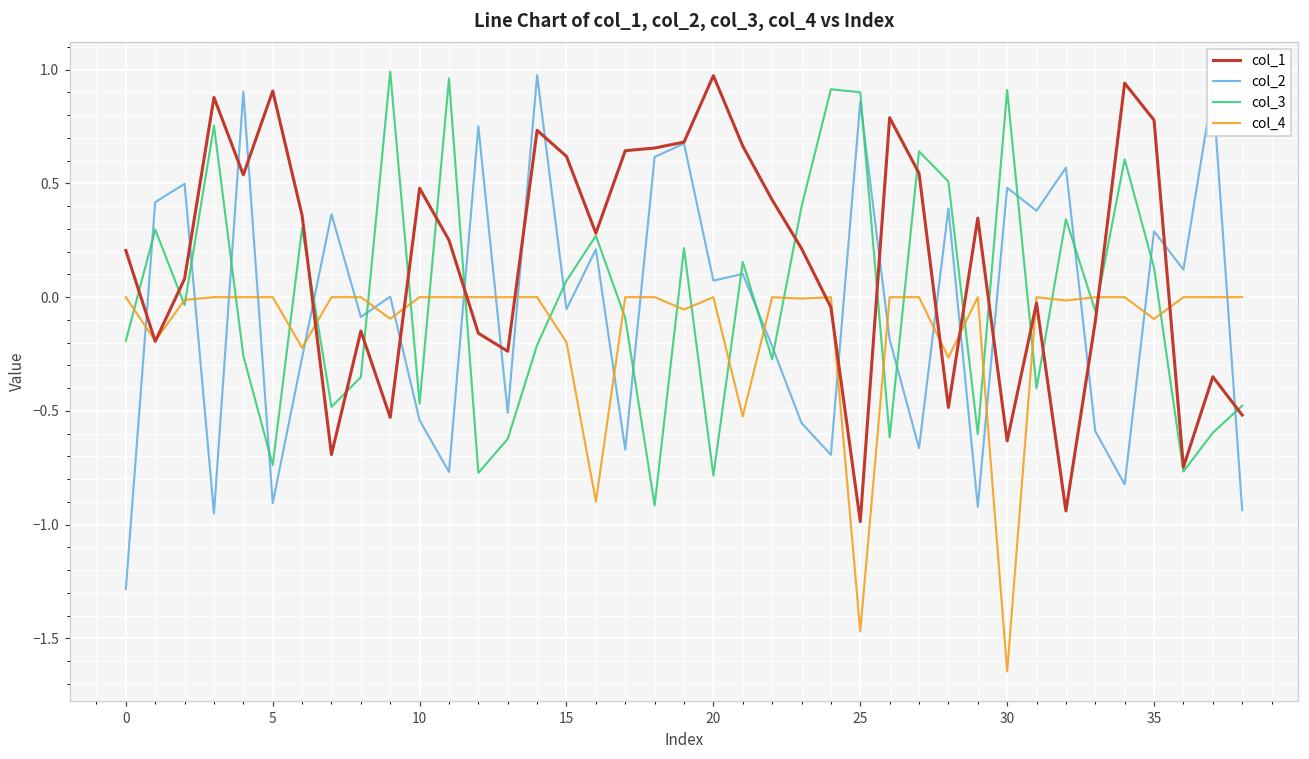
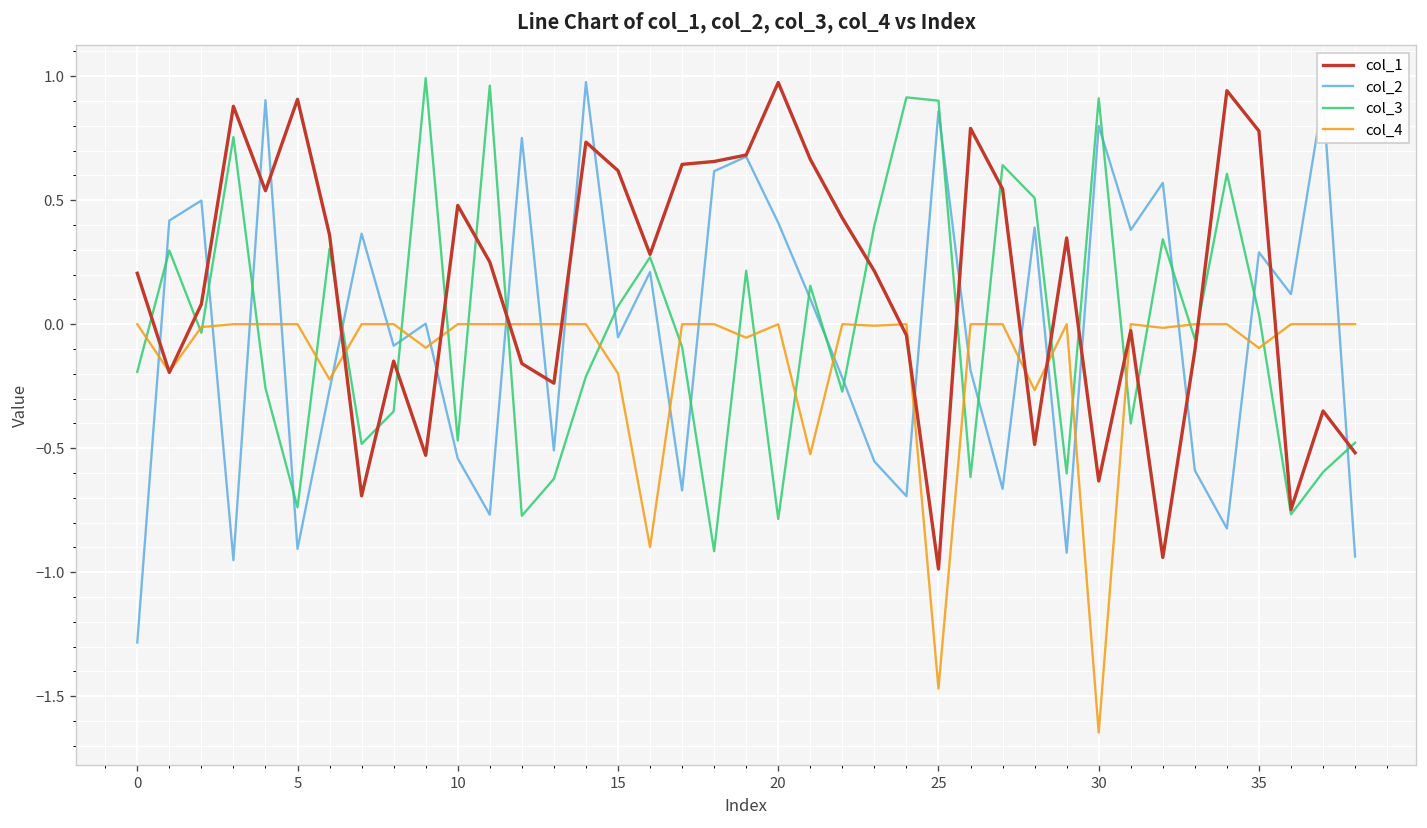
  {
    "col_1": {
      "0": 0.21,
      "5": 0.91,
      "10": 0.48,
      "15": 0.62,
      "20": 0.97,
      "25": -0.99,
      "30": -0.63,
      "35": 0.78
    },
    "col_2": {
      "0": -1.28,
      "5": -0.91,
      "10": -0.54,
      "15": -0.05,
-     "20": 0.07,
+     "20": 0.41,
      "25": 0.86,
-     "30": 0.48,
+     "30": 0.80,
      "35": 0.29
    },
    "col_3": {
      "0": -0.19,
      "5": -0.74,
      "10": -0.47,
      "15": 0.07,
      "20": -0.79,
      "25": 0.90,
      "30": 0.91,
-     "35": 0.13
+     "35": 0.04
    },
    "col_4": {
      "0": 0.00,
      "5": 0.00,
      "10": 0.00,
      "15": -0.20,
      "20": 0.00,
      "25": -1.47,
      "30": -1.65,
      "35": -0.10
    }
  }
